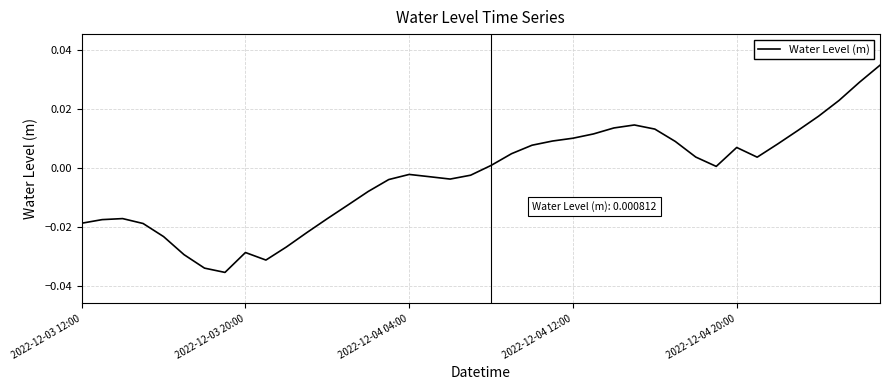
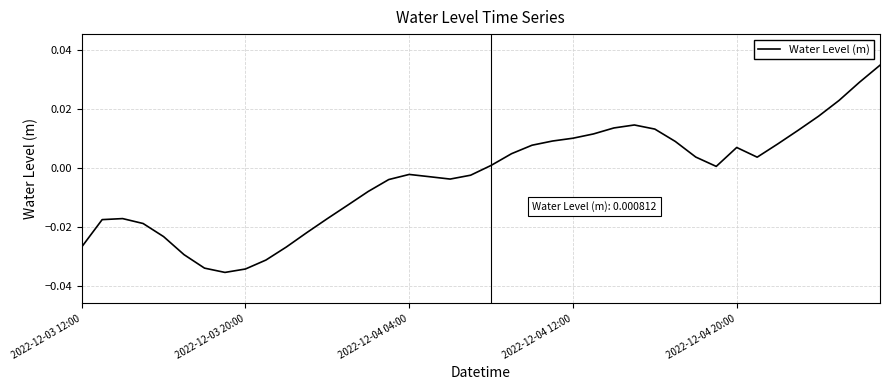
  {
-   "2022-12-03 12:00": -0.019,
-   "2022-12-03 20:00": -0.029,
+   "2022-12-03 12:00": -0.027,
+   "2022-12-03 20:00": -0.034,
    "2022-12-04 04:00": -0.002,
    "2022-12-04 12:00": 0.010,
    "2022-12-04 20:00": 0.007
  }
